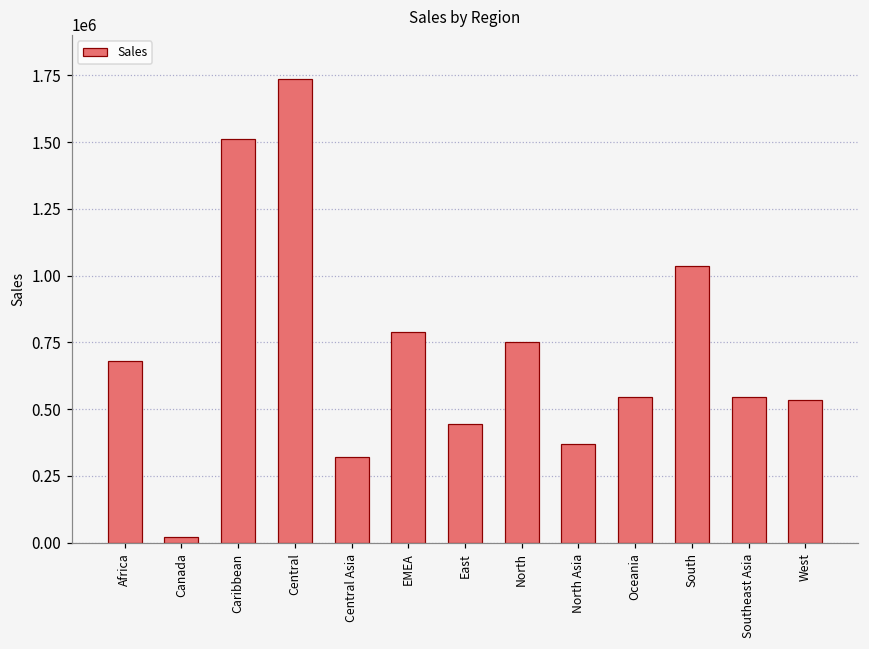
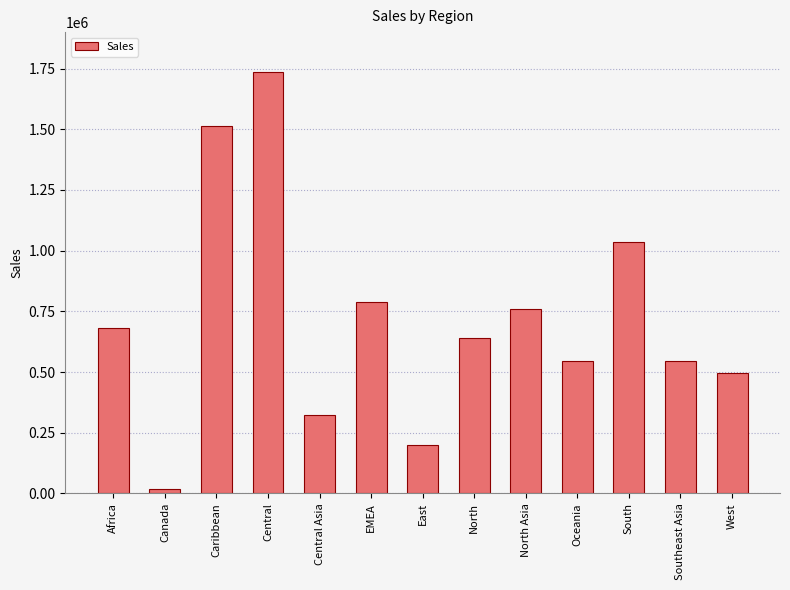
  {
    "Africa": 680000,
    "Canada": 20000,
    "Caribbean": 1510000,
    "Central": 1740000,
    "Central Asia": 320000,
    "EMEA": 790000,
-   "East": 450000,
-   "North": 750000,
-   "North Asia": 370000,
+   "East": 200000,
+   "North": 640000,
+   "North Asia": 760000,
    "Oceania": 540000,
    "South": 1030000,
    "Southeast Asia": 550000,
-   "West": 540000
+   "West": 500000
  }
